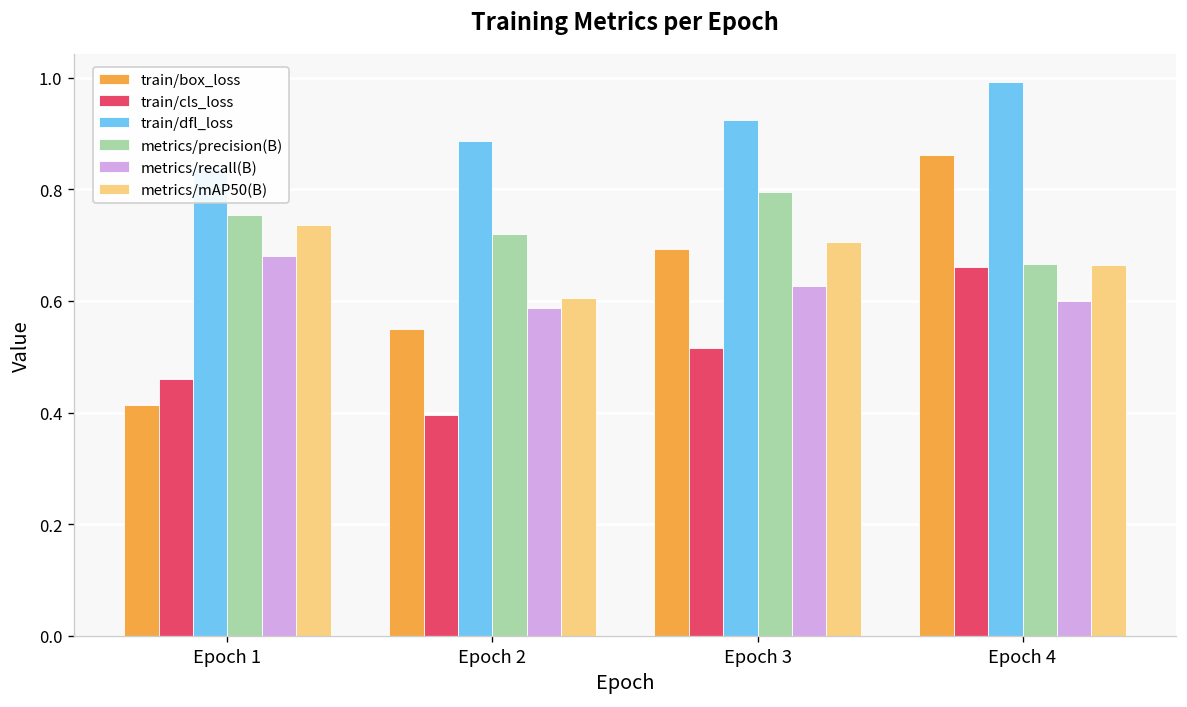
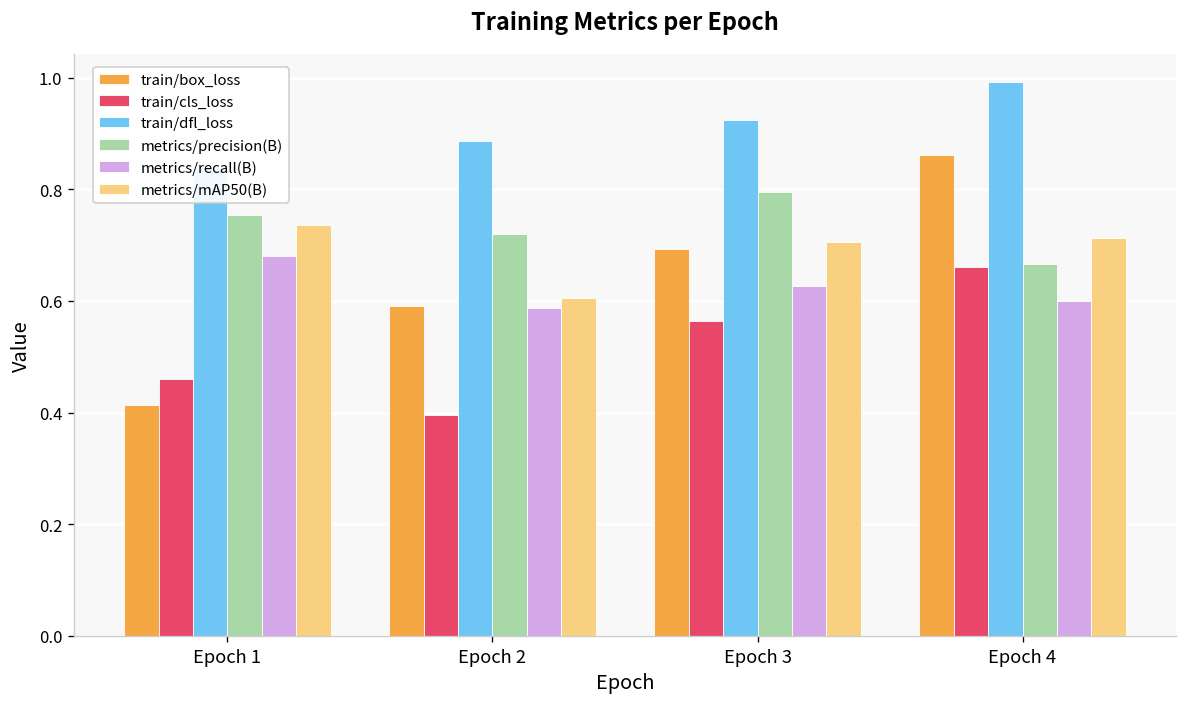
  {
    "train/box_loss": {
      "Epoch 1": 0.41,
-     "Epoch 2": 0.55,
+     "Epoch 2": 0.59,
      "Epoch 3": 0.69,
      "Epoch 4": 0.86
    },
    "train/cls_loss": {
      "Epoch 1": 0.46,
      "Epoch 2": 0.40,
-     "Epoch 3": 0.52,
+     "Epoch 3": 0.56,
      "Epoch 4": 0.66
    },
    "train/dfl_loss": {
      "Epoch 2": 0.89,
      "Epoch 3": 0.92,
      "Epoch 4": 0.99
    },
    "metrics/precision(B)": {
      "Epoch 1": 0.75,
      "Epoch 2": 0.72,
      "Epoch 3": 0.80,
      "Epoch 4": 0.67
    },
    "metrics/recall(B)": {
      "Epoch 1": 0.68,
      "Epoch 2": 0.59,
      "Epoch 3": 0.63,
      "Epoch 4": 0.60
    },
    "metrics/mAP50(B)": {
      "Epoch 1": 0.74,
      "Epoch 2": 0.60,
      "Epoch 3": 0.71,
-     "Epoch 4": 0.66
+     "Epoch 4": 0.71
    }
  }
